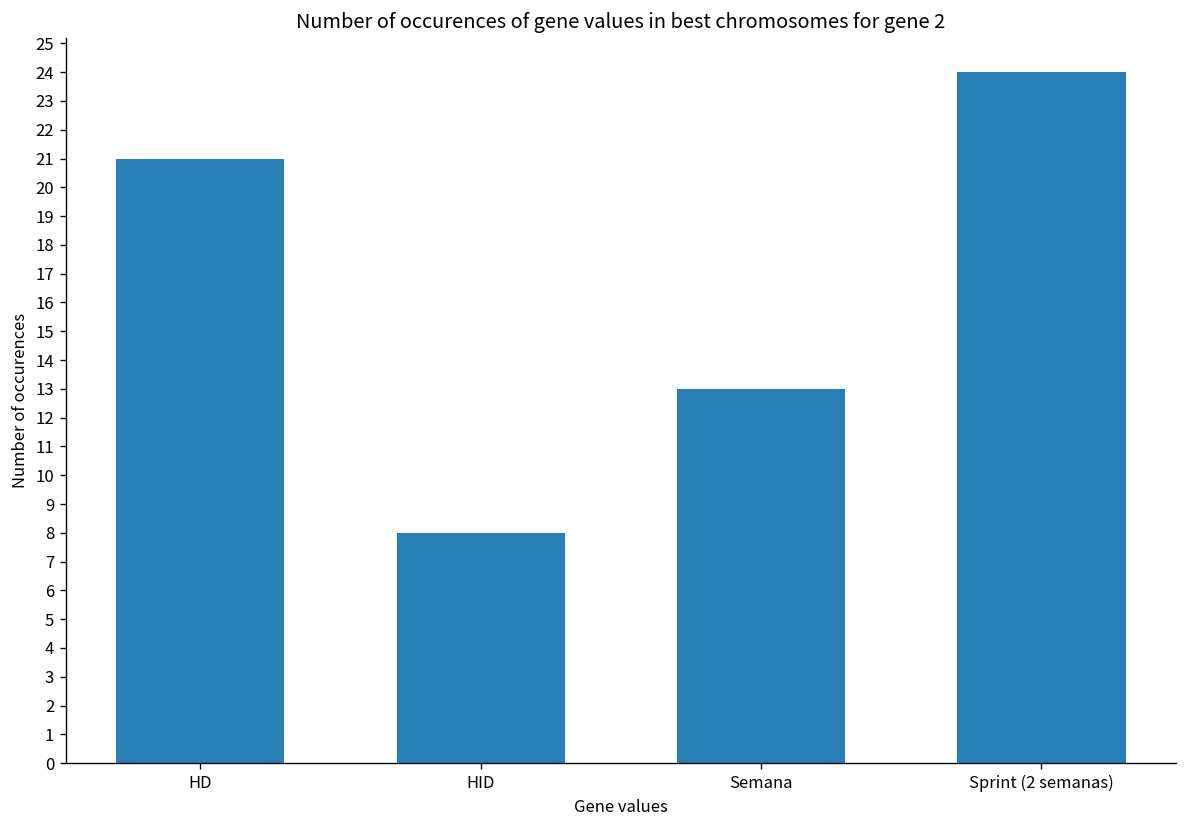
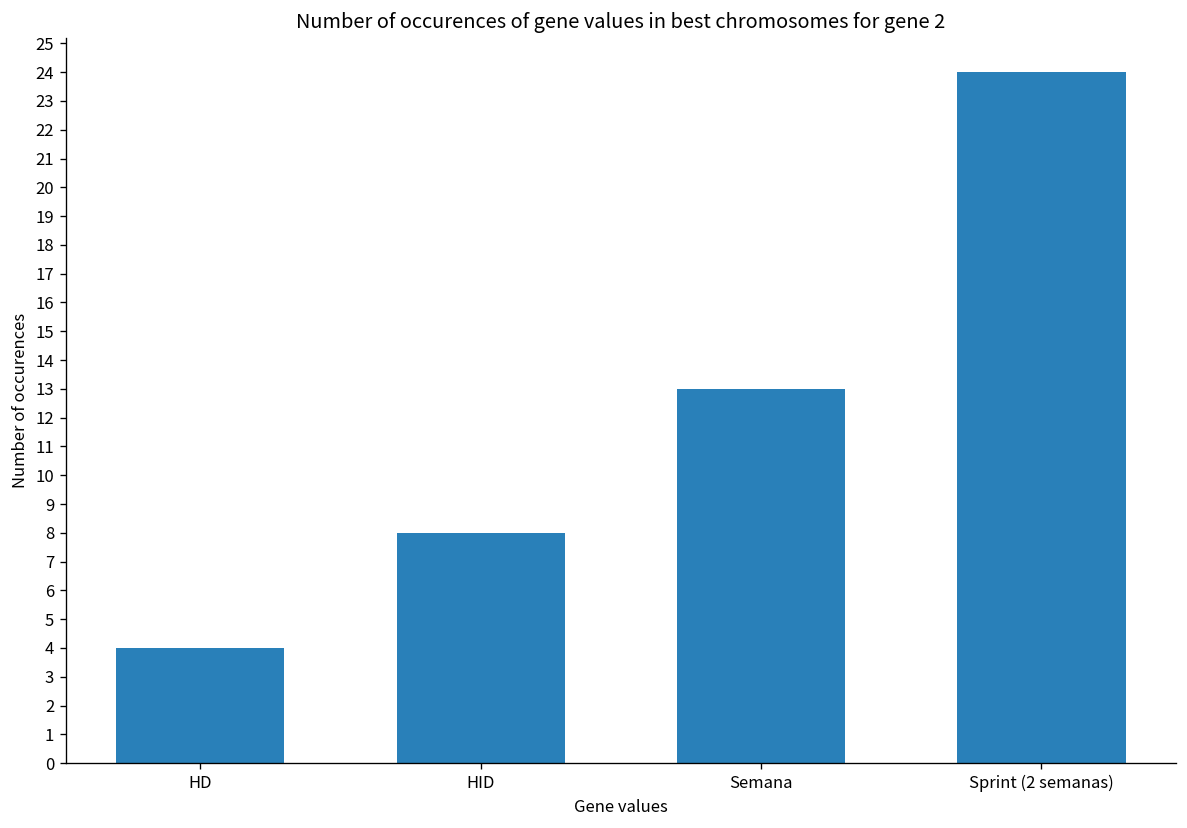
  {
-   "HD": 21,
+   "HD": 4,
    "HID": 8,
    "Semana": 13,
    "Sprint (2 semanas)": 24
  }
